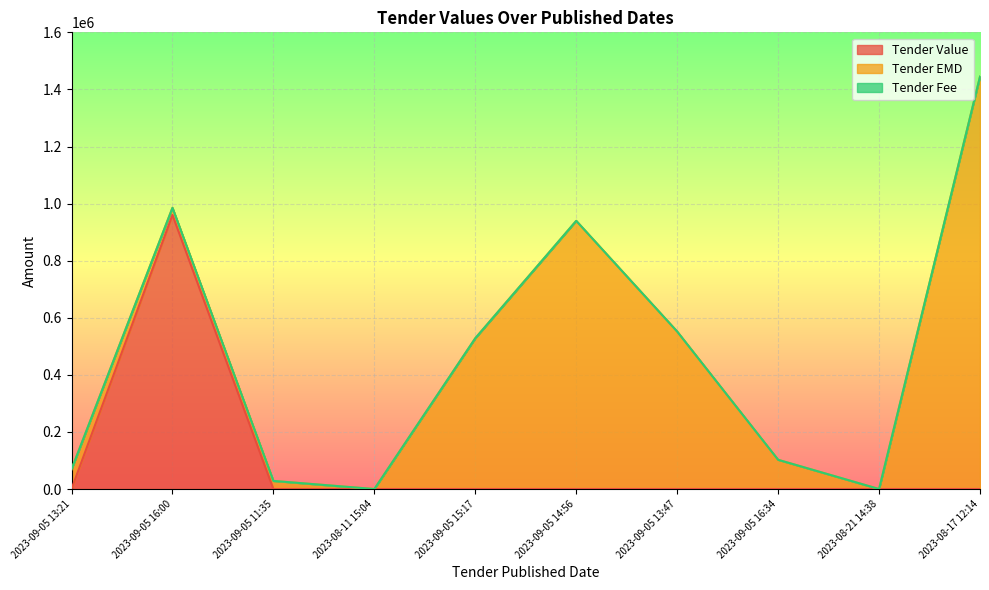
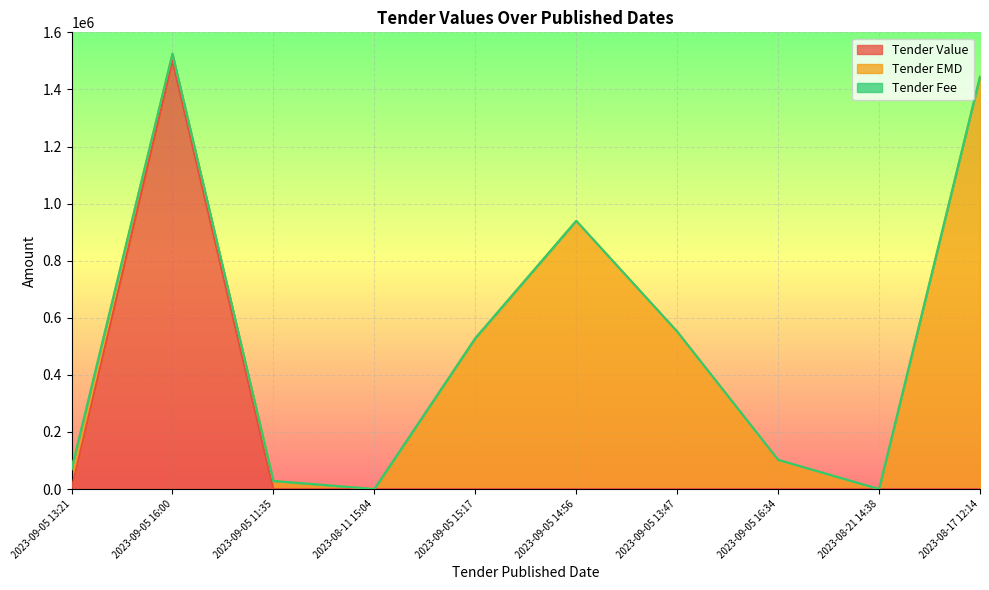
  {
    "Tender Value": {
      "2023-09-05 13:21": 0,
-     "2023-09-05 16:00": 960000,
+     "2023-09-05 16:00": 1500000,
      "2023-09-05 11:35": 0,
      "2023-09-05 15:17": 0,
      "2023-09-05 14:56": 0,
      "2023-09-05 13:47": 0,
      "2023-09-05 16:34": 0,
      "2023-08-17 12:14": 0
    }
  }
